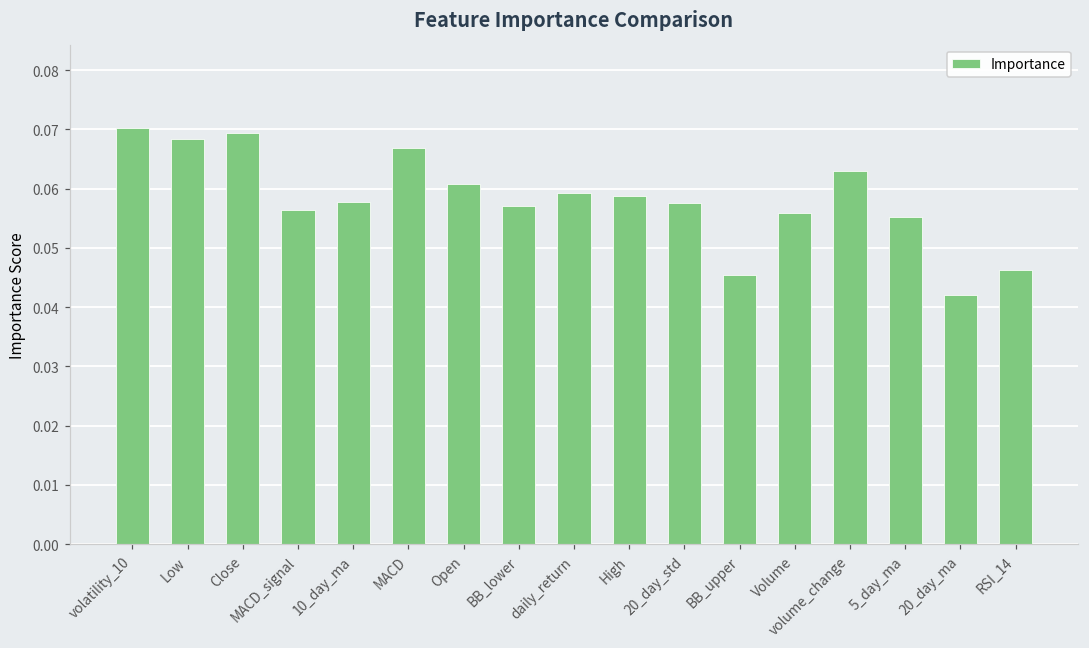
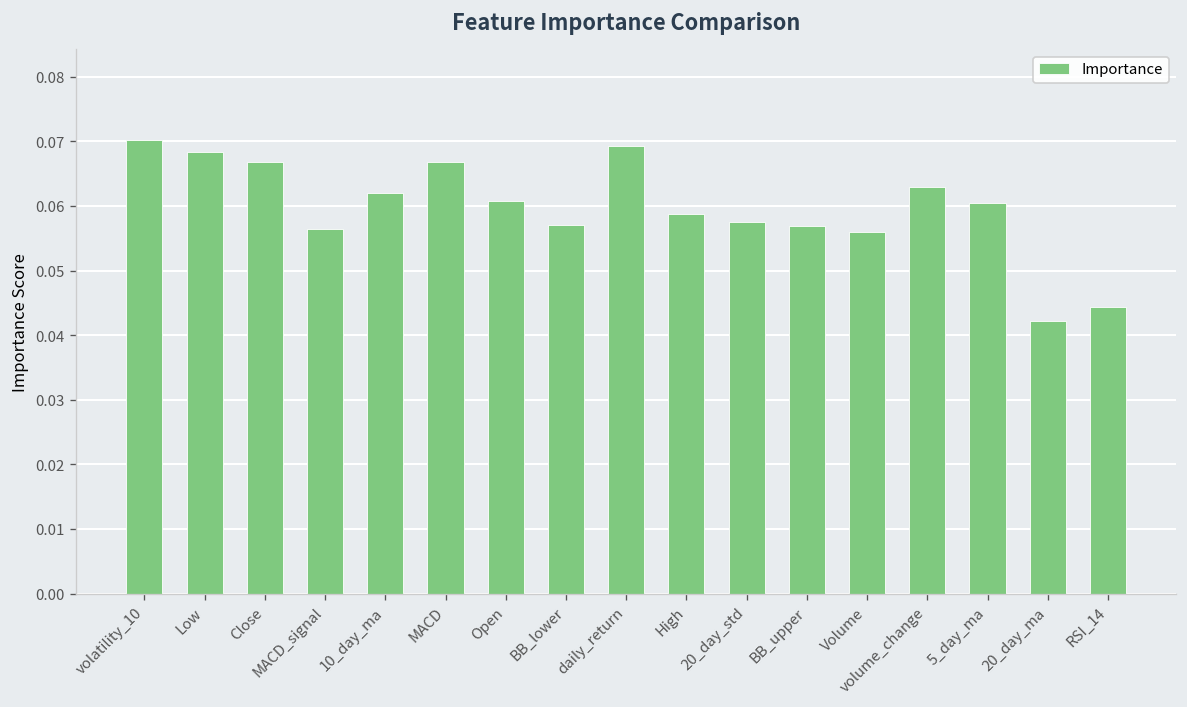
  {
    "volatility_10": 0.070,
    "Low": 0.068,
-   "Close": 0.069,
+   "Close": 0.067,
    "MACD_signal": 0.056,
-   "10_day_ma": 0.058,
+   "10_day_ma": 0.062,
    "MACD": 0.067,
    "Open": 0.061,
    "BB_lower": 0.057,
-   "daily_return": 0.059,
+   "daily_return": 0.069,
    "High": 0.059,
    "20_day_std": 0.058,
-   "BB_upper": 0.045,
+   "BB_upper": 0.057,
    "Volume": 0.056,
    "volume_change": 0.063,
-   "5_day_ma": 0.055,
+   "5_day_ma": 0.060,
    "20_day_ma": 0.042,
-   "RSI_14": 0.046
+   "RSI_14": 0.044
  }
